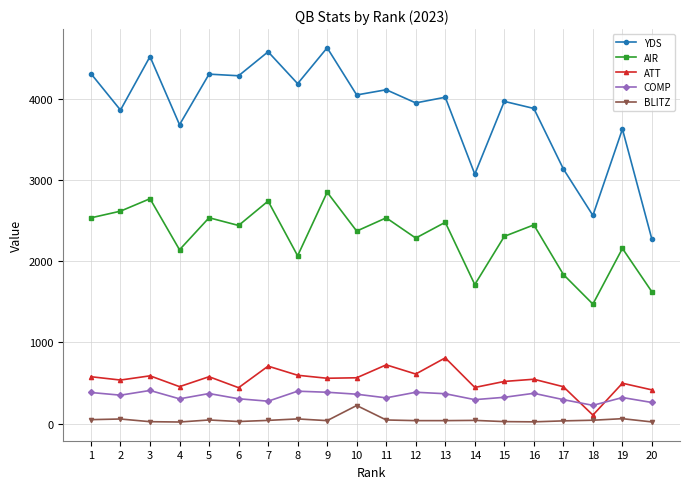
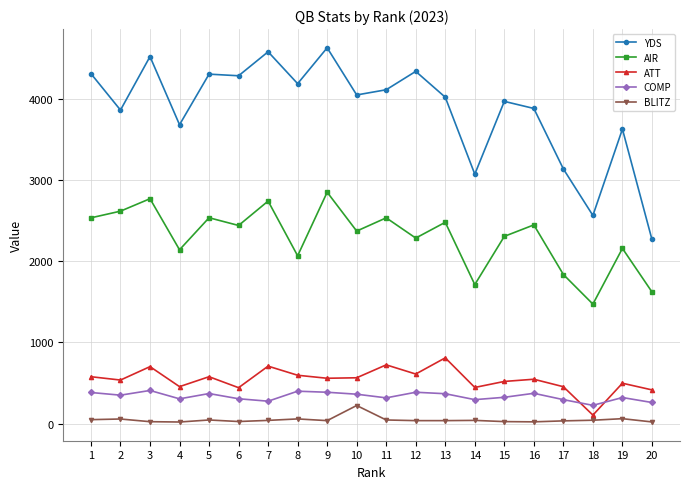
  {
    "YDS": {
      "1": 4300,
      "2": 3900,
      "3": 4500,
      "4": 3700,
      "5": 4300,
      "6": 4300,
      "7": 4600,
      "8": 4200,
      "9": 4600,
      "10": 4000,
      "11": 4100,
-     "12": 3900,
+     "12": 4300,
      "13": 4000,
      "14": 3100,
      "15": 4000,
      "16": 3900,
      "17": 3100,
      "18": 2600,
      "19": 3600,
      "20": 2300
    },
    "AIR": {
      "1": 2500,
      "2": 2600,
      "3": 2800,
      "4": 2100,
      "5": 2500,
      "6": 2400,
      "7": 2700,
      "8": 2100,
      "9": 2800,
      "10": 2400,
      "11": 2500,
      "12": 2300,
      "13": 2500,
      "14": 1700,
      "15": 2300,
      "16": 2400,
      "17": 1800,
      "18": 1500,
      "19": 2200,
      "20": 1600
    },
    "ATT": {
      "1": 600,
      "2": 500,
-     "3": 600,
+     "3": 700,
      "4": 500,
      "5": 600,
      "6": 400,
      "7": 700,
      "8": 600,
      "9": 600,
      "10": 600,
      "11": 700,
      "12": 600,
      "13": 800,
      "14": 400,
      "15": 500,
      "16": 500,
      "17": 500,
      "18": 100,
      "19": 500,
      "20": 400
    },
    "COMP": {
      "1": 400,
      "2": 400,
      "3": 400,
      "4": 300,
      "5": 400,
      "6": 300,
      "7": 300,
      "8": 400,
      "9": 400,
      "10": 400,
      "11": 300,
      "12": 400,
      "13": 400,
      "14": 300,
      "15": 300,
      "16": 400,
      "17": 300,
      "18": 200,
      "19": 300,
      "20": 300
    },
    "BLITZ": {
      "1": 100,
      "2": 100,
      "3": 0,
      "4": 0,
      "5": 0,
      "6": 0,
      "7": 0,
      "8": 100,
      "9": 0,
      "10": 200,
      "11": 0,
      "12": 0,
      "13": 0,
      "14": 0,
      "15": 0,
      "16": 0,
      "17": 0,
      "18": 0,
      "19": 100,
      "20": 0
    }
  }
